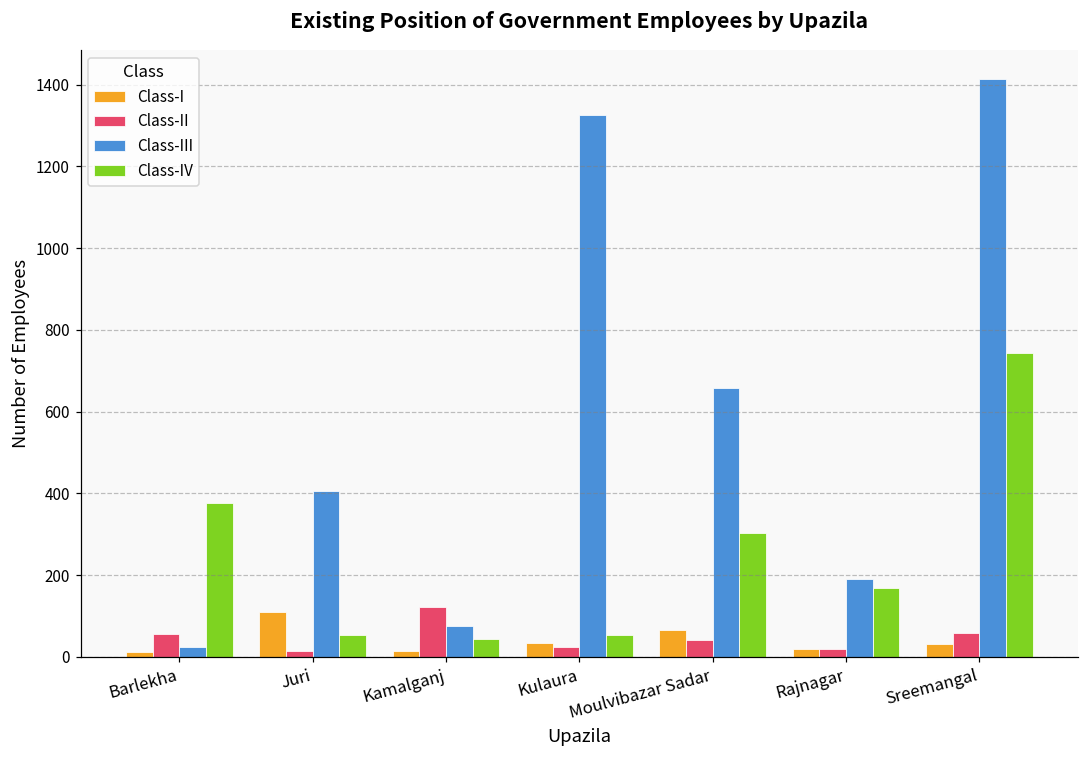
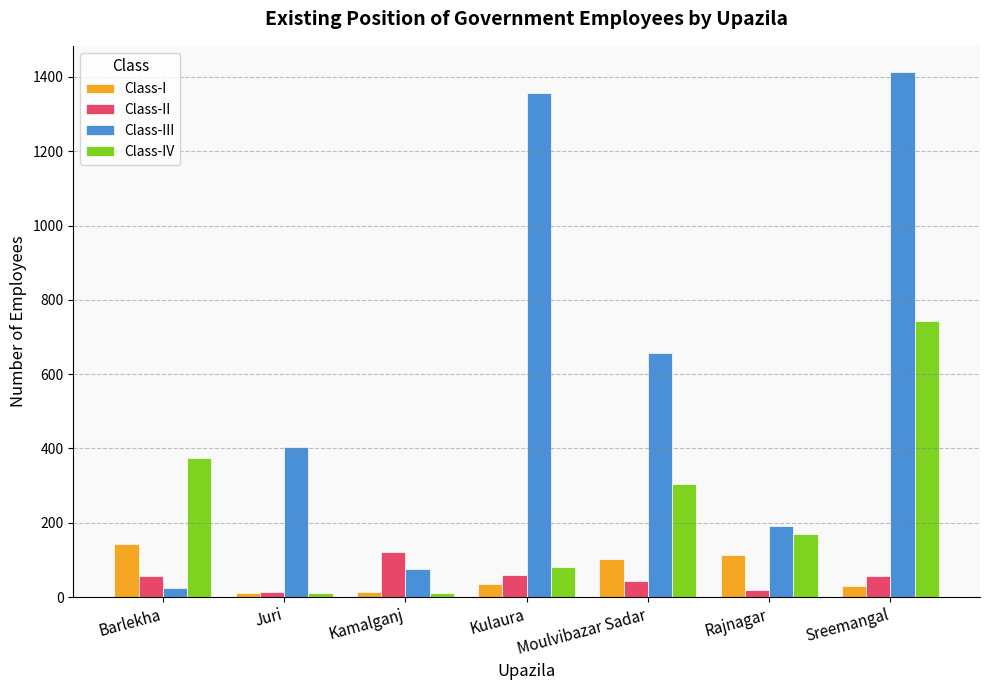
  {
    "Class-I": {
-     "Barlekha": 10,
-     "Juri": 110,
+     "Barlekha": 140,
+     "Juri": 10,
      "Kamalganj": 10,
      "Kulaura": 30,
-     "Moulvibazar Sadar": 70,
-     "Rajnagar": 20,
+     "Moulvibazar Sadar": 100,
+     "Rajnagar": 110,
      "Sreemangal": 30
    },
    "Class-II": {
      "Barlekha": 60,
      "Juri": 10,
      "Kamalganj": 120,
-     "Kulaura": 20,
+     "Kulaura": 60,
      "Moulvibazar Sadar": 40,
      "Rajnagar": 20,
      "Sreemangal": 60
    },
    "Class-III": {
      "Barlekha": 30,
      "Juri": 410,
      "Kamalganj": 80,
-     "Kulaura": 1330,
+     "Kulaura": 1360,
      "Moulvibazar Sadar": 660,
      "Rajnagar": 190,
      "Sreemangal": 1410
    },
    "Class-IV": {
      "Barlekha": 380,
-     "Juri": 50,
-     "Kamalganj": 40,
-     "Kulaura": 50,
+     "Juri": 10,
+     "Kamalganj": 10,
+     "Kulaura": 80,
      "Moulvibazar Sadar": 300,
      "Rajnagar": 170,
      "Sreemangal": 740
    }
  }
